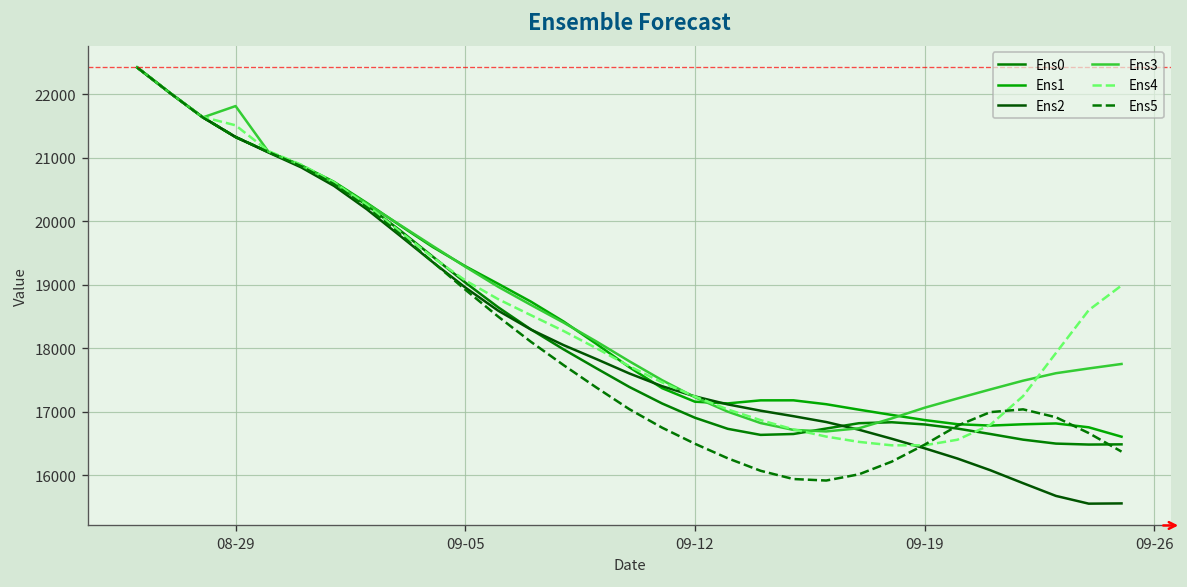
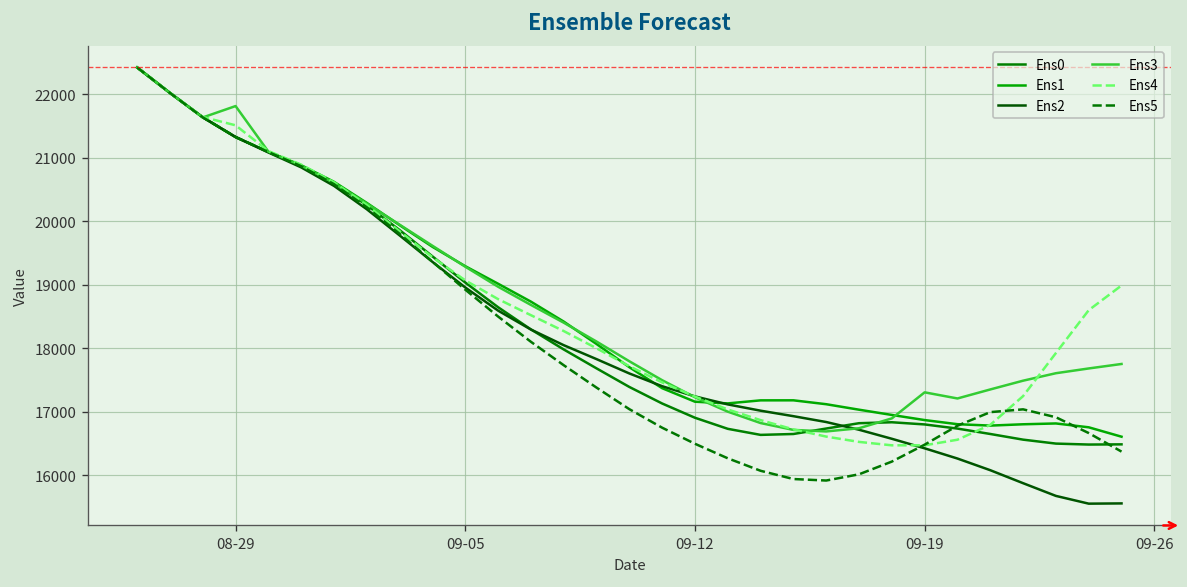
  {
    "Ens3": {
      "08-29": 21800,
-     "09-19": 17100
+     "09-19": 17300
    },
    "Ens4": {
      "08-29": 21500
    }
  }
